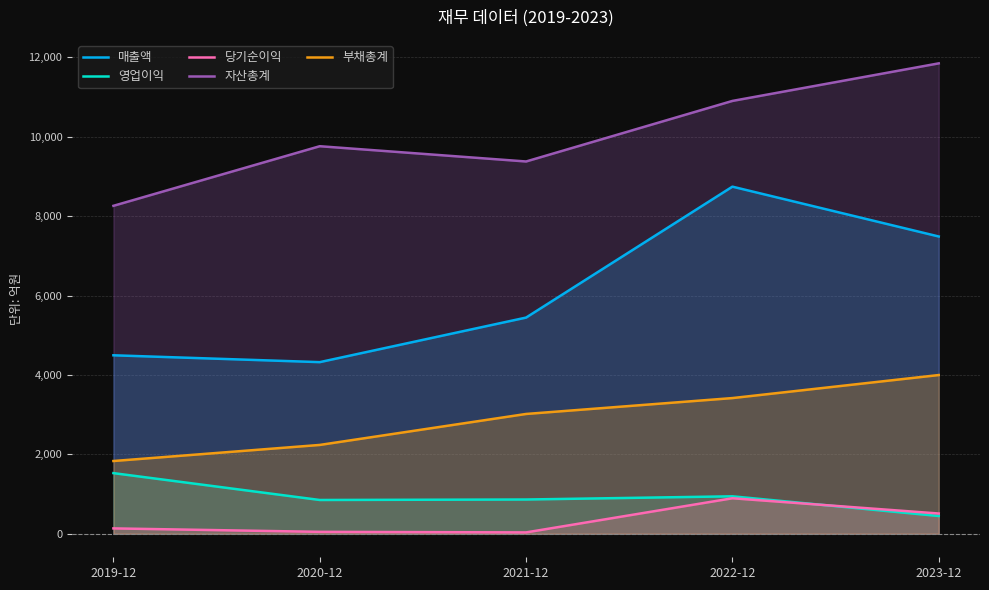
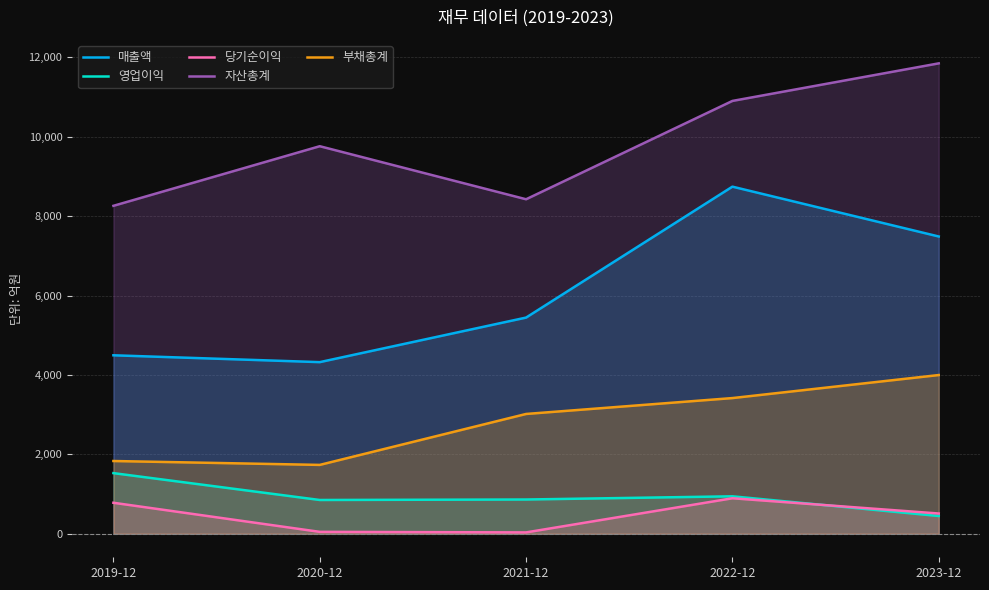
  {
    "매출액": {
      "2019-12": "4,500",
      "2020-12": "4,300",
      "2021-12": "5,400",
      "2022-12": "8,700",
      "2023-12": "7,500"
    },
    "영업이익": {
      "2019-12": "1,500",
      "2020-12": "900",
      "2021-12": "900"
    },
    "당기순이익": {
-     "2019-12": "100",
+     "2019-12": "800",
      "2020-12": "0",
      "2021-12": "0"
    },
    "자산총계": {
      "2019-12": "8,300",
      "2020-12": "9,800",
-     "2021-12": "9,400",
+     "2021-12": "8,400",
      "2022-12": "10,900",
      "2023-12": "11,800"
    },
    "부채총계": {
      "2019-12": "1,800",
-     "2020-12": "2,200",
+     "2020-12": "1,700",
      "2021-12": "3,000",
      "2022-12": "3,400",
      "2023-12": "4,000"
    }
  }
